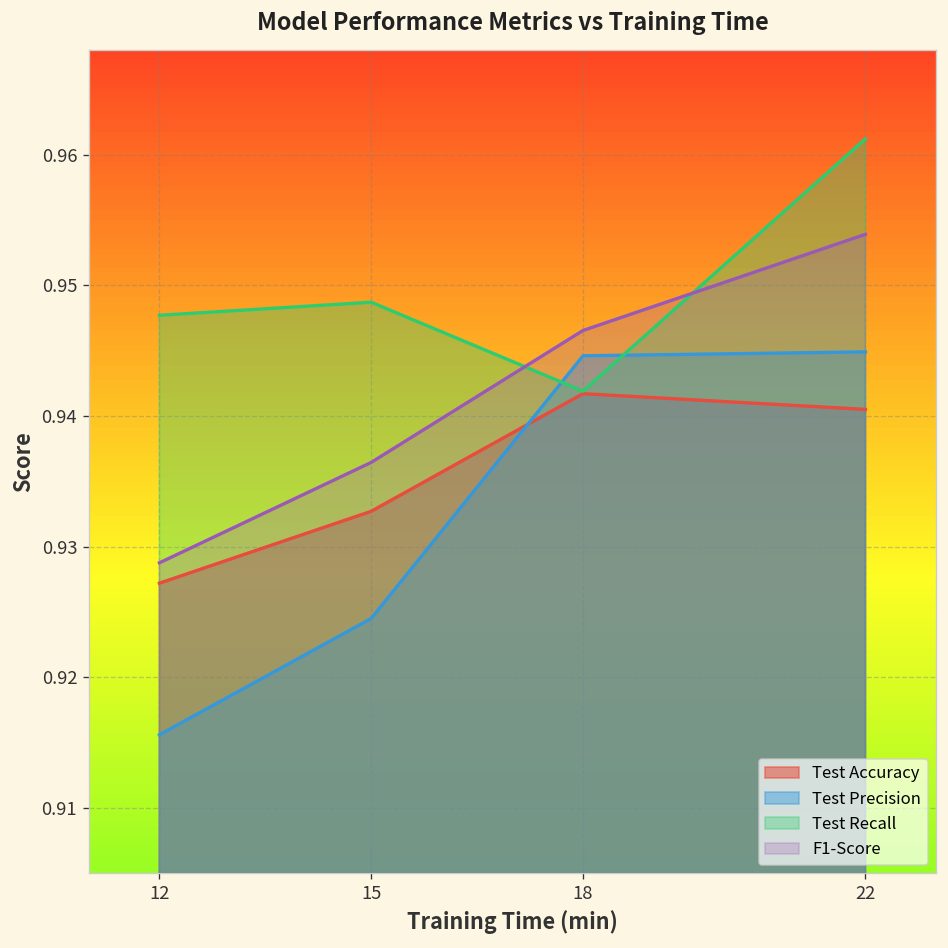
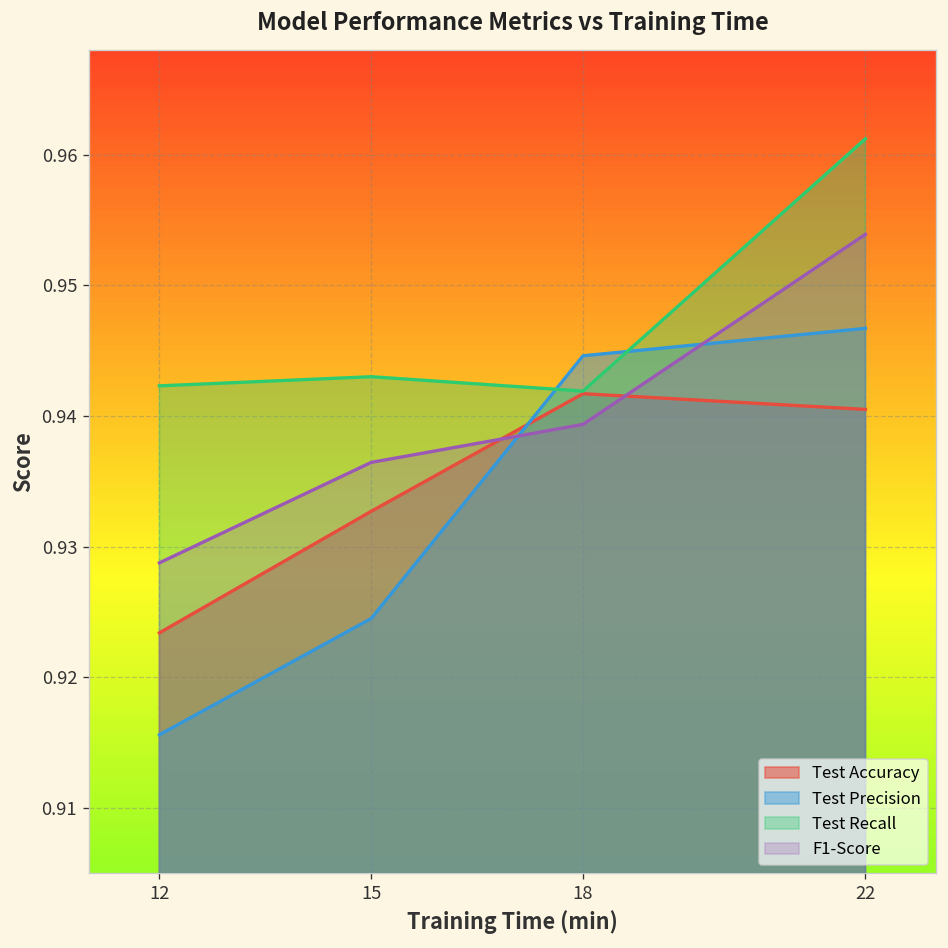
  {
    "Test Accuracy": {
-     "12": 0.9272,
+     "12": 0.9234,
      "15": 0.9327,
      "22": 0.9405
    },
    "Test Precision": {
      "12": 0.9156,
      "15": 0.9245,
      "18": 0.9446,
-     "22": 0.9449
+     "22": 0.9467
    },
    "Test Recall": {
-     "12": 0.9477,
-     "15": 0.9487,
+     "12": 0.9423,
+     "15": 0.9430,
      "22": 0.9612
    },
    "F1-Score": {
      "12": 0.9288,
      "15": 0.9364,
-     "18": 0.9465,
+     "18": 0.9394,
      "22": 0.9539
    }
  }
